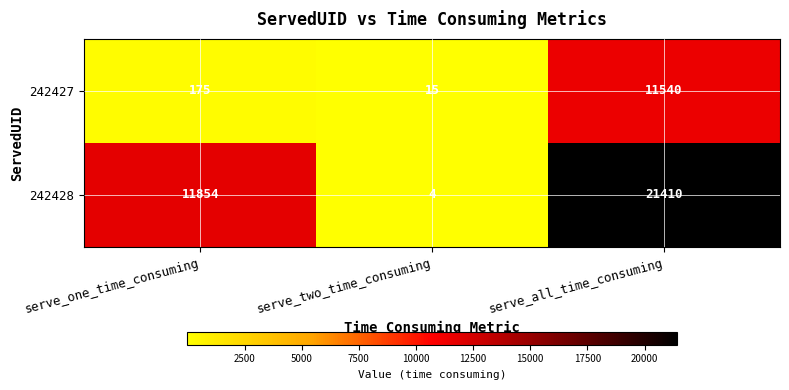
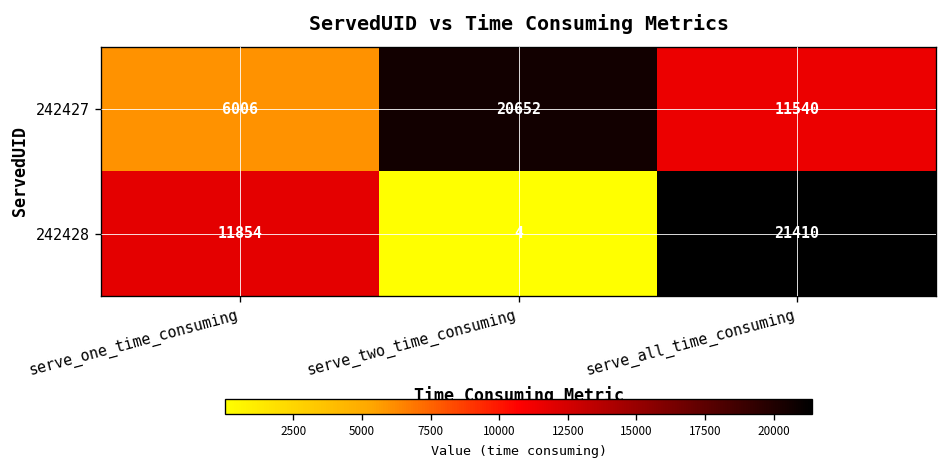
  {
    "242427": {
-     "serve_one_time_consuming": 175,
-     "serve_two_time_consuming": 15,
+     "serve_one_time_consuming": 6006,
+     "serve_two_time_consuming": 20652,
      "serve_all_time_consuming": 11540
    },
    "242428": {
      "serve_one_time_consuming": 11854,
      "serve_two_time_consuming": 4,
      "serve_all_time_consuming": 21410
    }
  }
